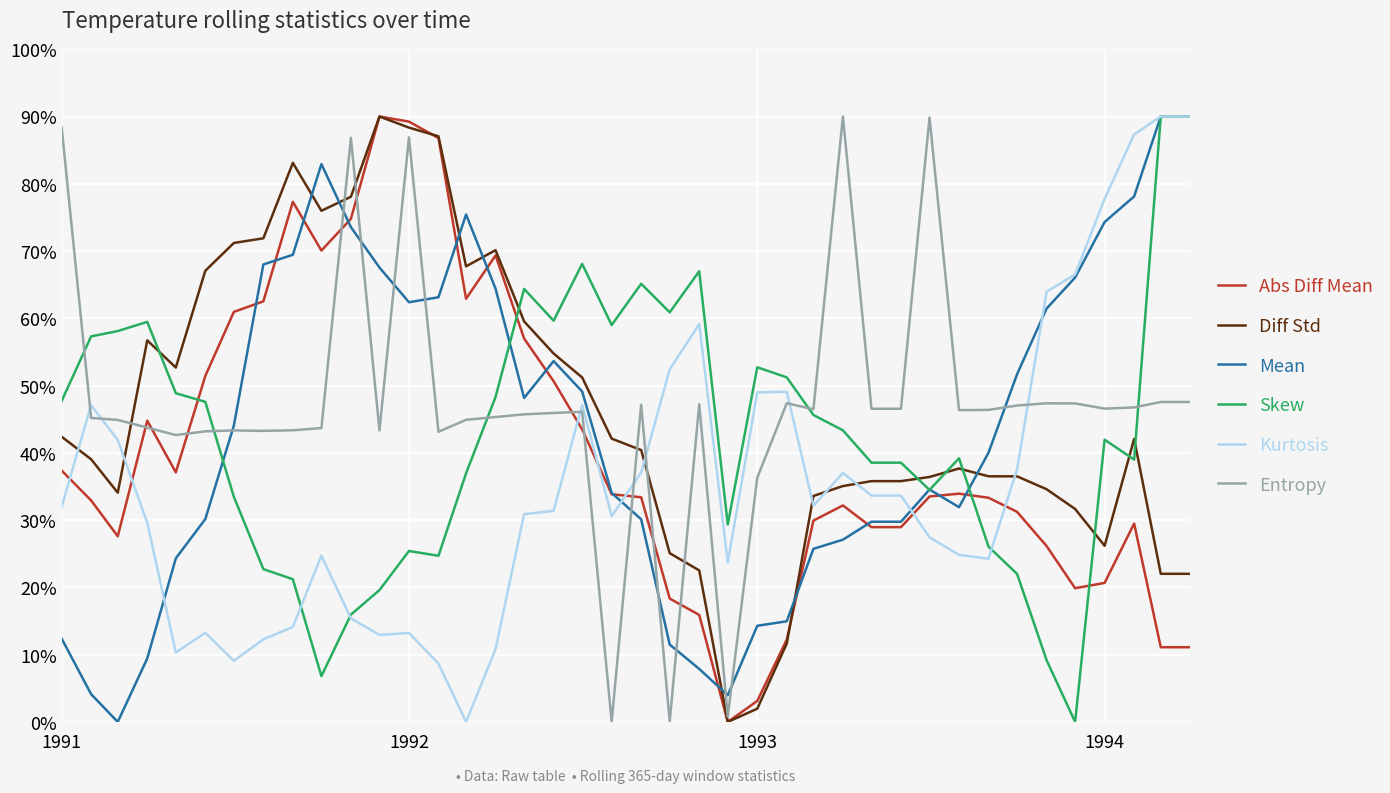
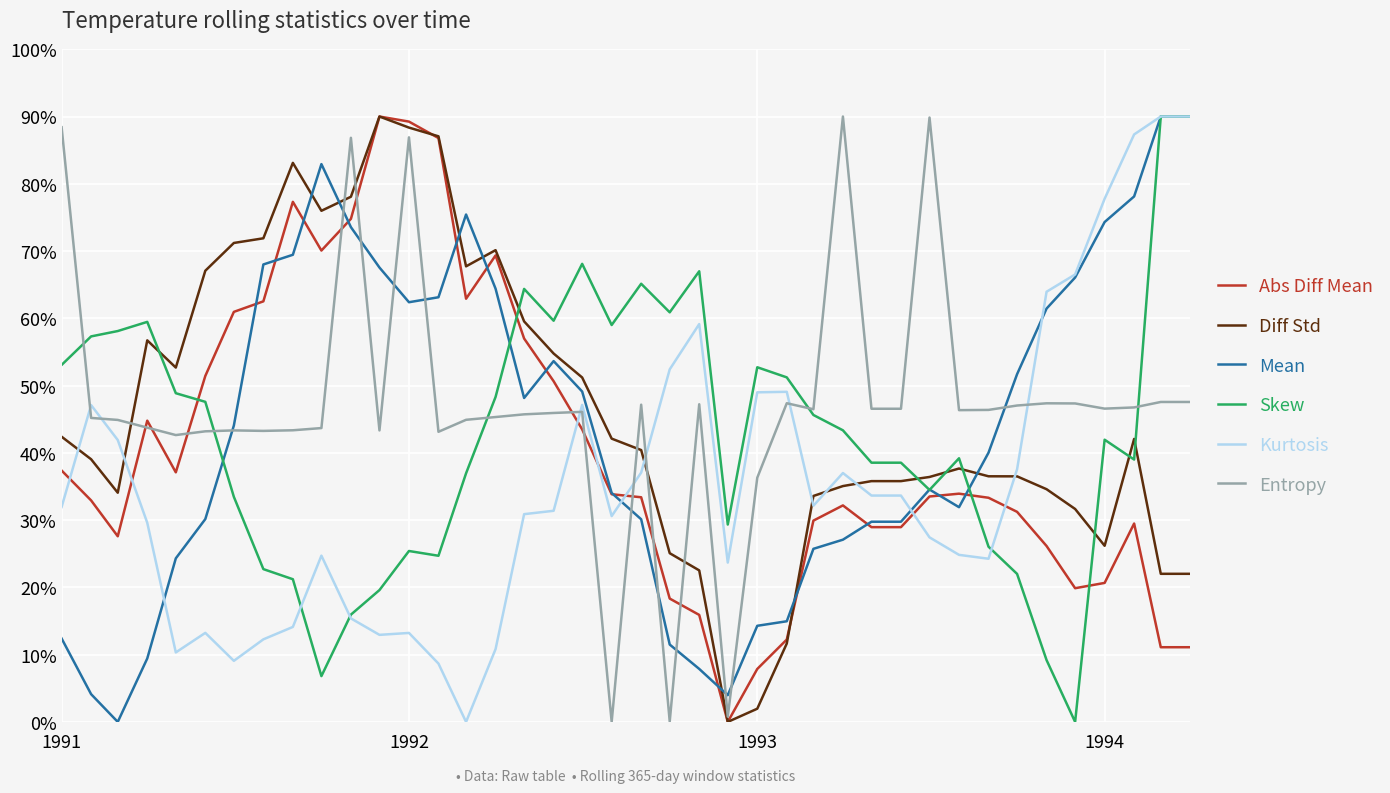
  {
    "Abs Diff Mean": {
      "1991": "37%",
      "1992": "89%",
-     "1993": "3%",
+     "1993": "8%",
      "1994": "21%"
    },
    "Diff Std": {
      "1991": "42%",
      "1992": "88%",
      "1993": "2%",
      "1994": "26%"
    },
    "Mean": {
      "1991": "12%",
      "1992": "62%",
      "1993": "14%",
      "1994": "74%"
    },
    "Skew": {
-     "1991": "48%",
+     "1991": "53%",
      "1992": "25%",
      "1993": "53%",
      "1994": "42%"
    },
    "Kurtosis": {
      "1991": "32%",
      "1992": "13%",
      "1993": "49%",
      "1994": "78%"
    },
    "Entropy": {
      "1991": "88%",
      "1992": "87%",
      "1993": "36%",
      "1994": "47%"
    }
  }
